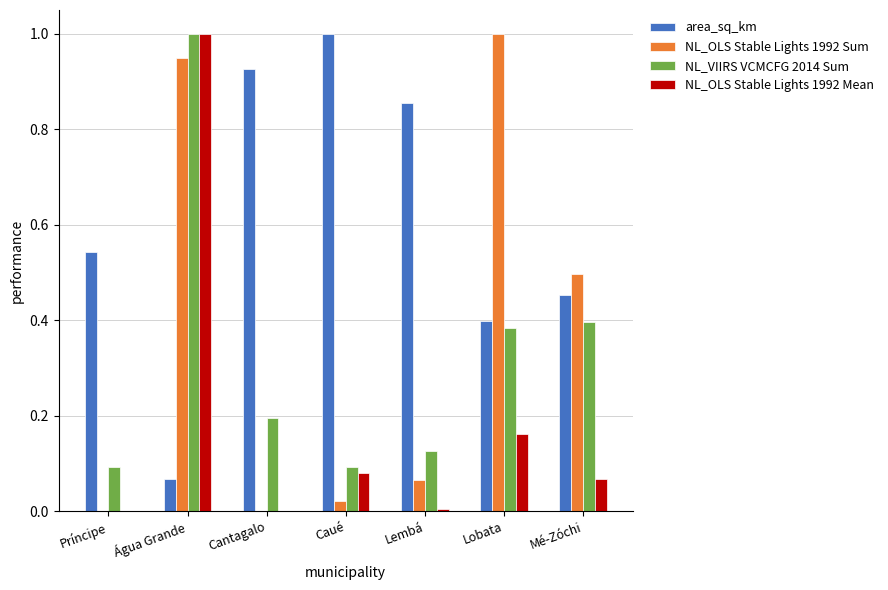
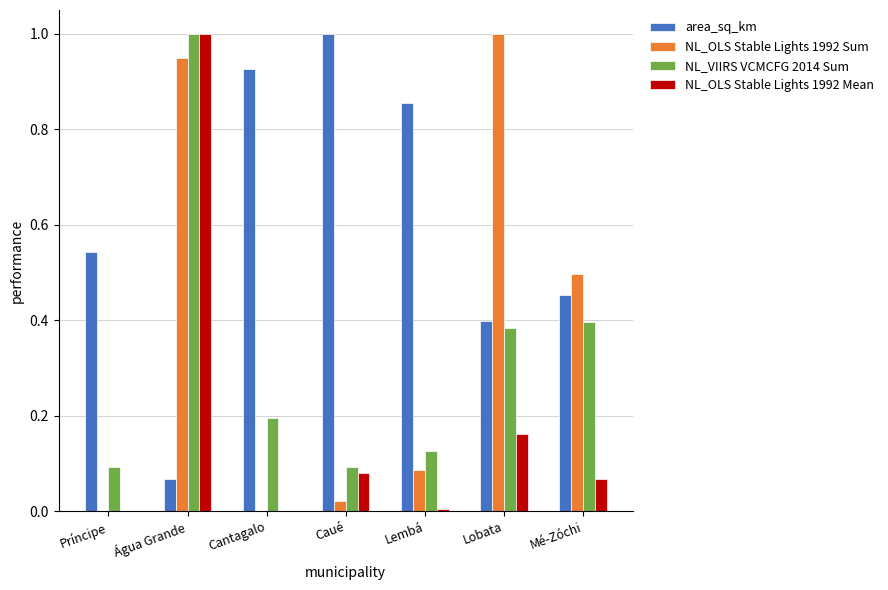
  {
    "area_sq_km": {
      "Príncipe": 0.54,
      "Água Grande": 0.07,
      "Cantagalo": 0.93,
      "Caué": 1.00,
      "Lembá": 0.86,
      "Lobata": 0.40,
      "Mé-Zóchi": 0.45
    },
    "NL_OLS Stable Lights 1992 Sum": {
      "Príncipe": 0.00,
      "Água Grande": 0.95,
      "Cantagalo": 0.00,
      "Caué": 0.02,
-     "Lembá": 0.06,
+     "Lembá": 0.09,
      "Lobata": 1.00,
      "Mé-Zóchi": 0.50
    },
    "NL_VIIRS VCMCFG 2014 Sum": {
      "Príncipe": 0.09,
      "Água Grande": 1.00,
      "Cantagalo": 0.19,
      "Caué": 0.09,
      "Lembá": 0.12,
      "Lobata": 0.38,
      "Mé-Zóchi": 0.40
    },
    "NL_OLS Stable Lights 1992 Mean": {
      "Príncipe": 0.00,
      "Água Grande": 1.00,
      "Cantagalo": 0.00,
      "Caué": 0.08,
      "Lobata": 0.16,
      "Mé-Zóchi": 0.07
    }
  }
